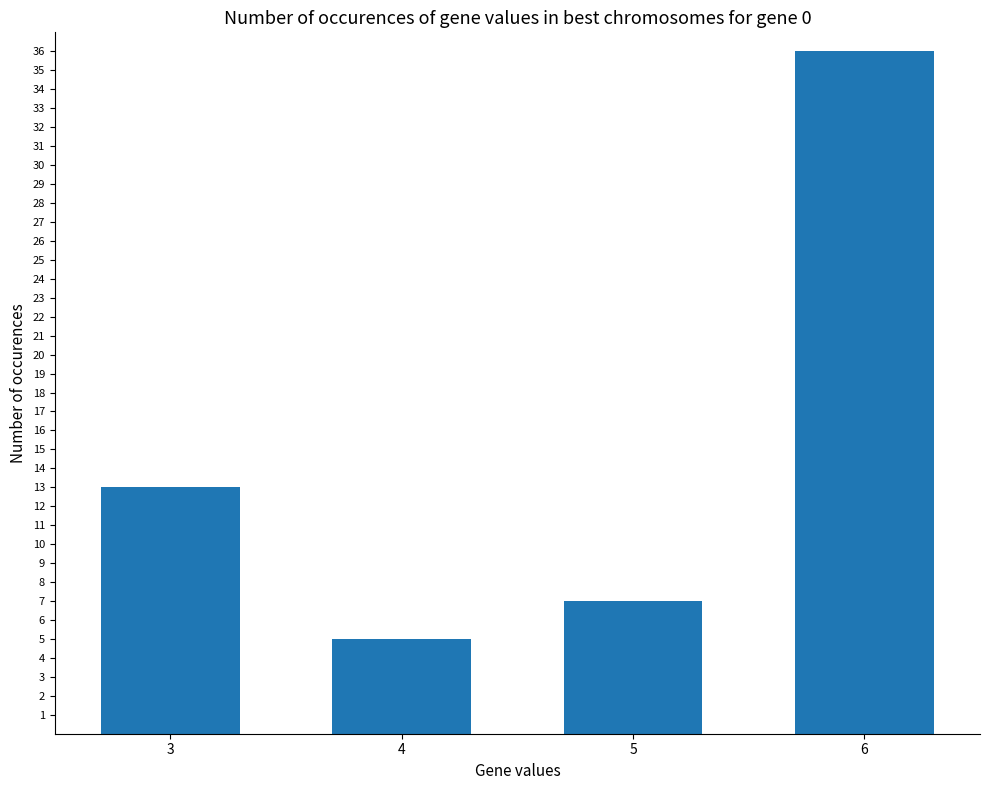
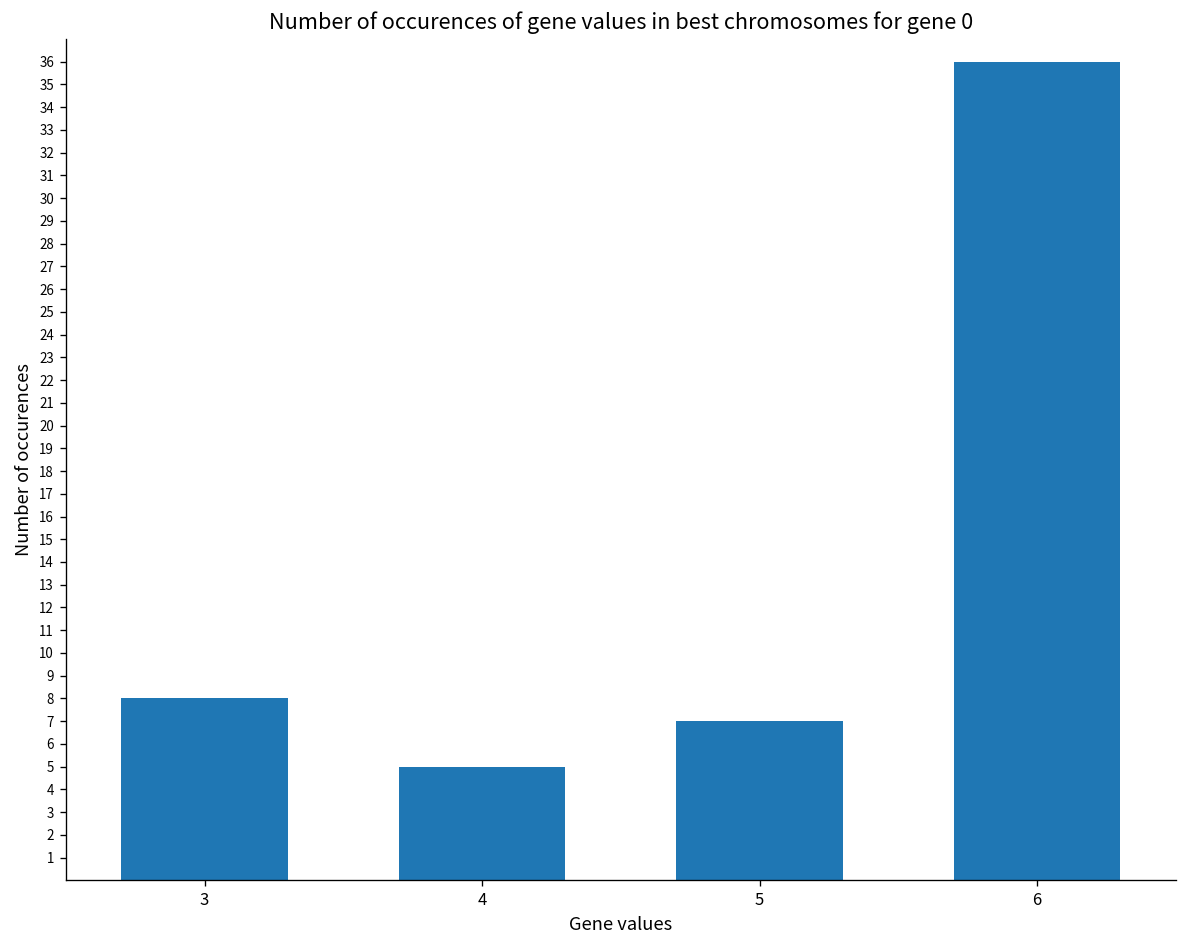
  {
-   "3": 13,
+   "3": 8,
    "4": 5,
    "5": 7,
    "6": 36
  }
